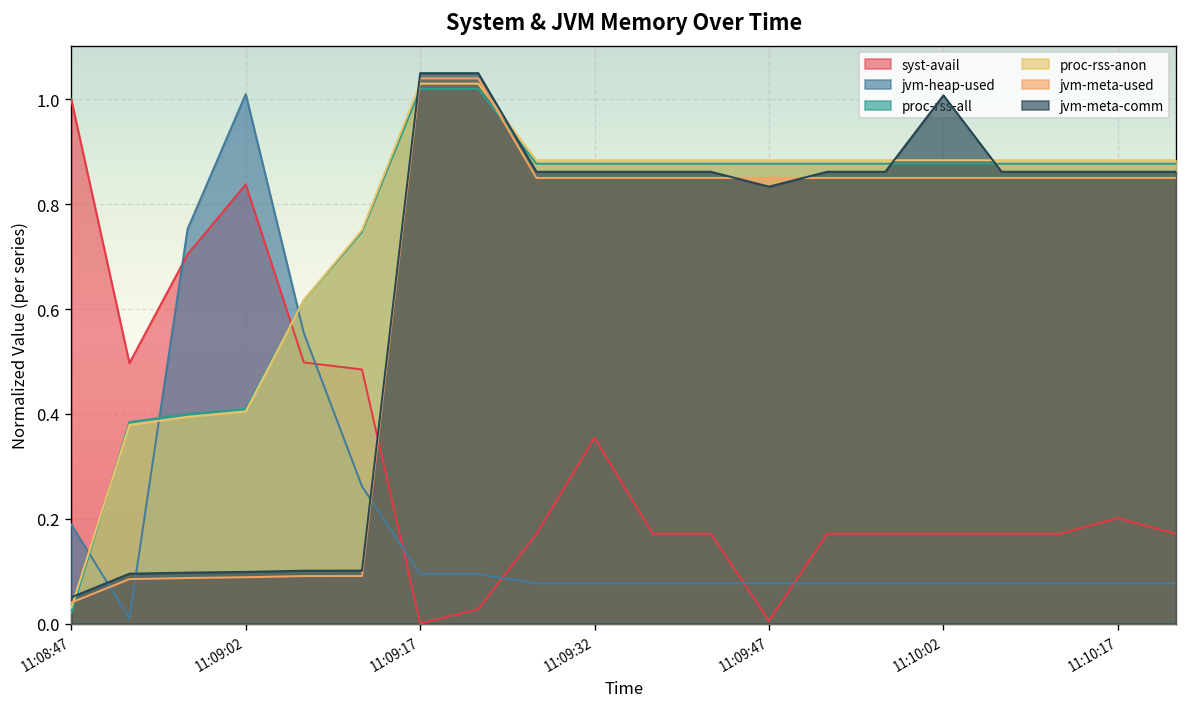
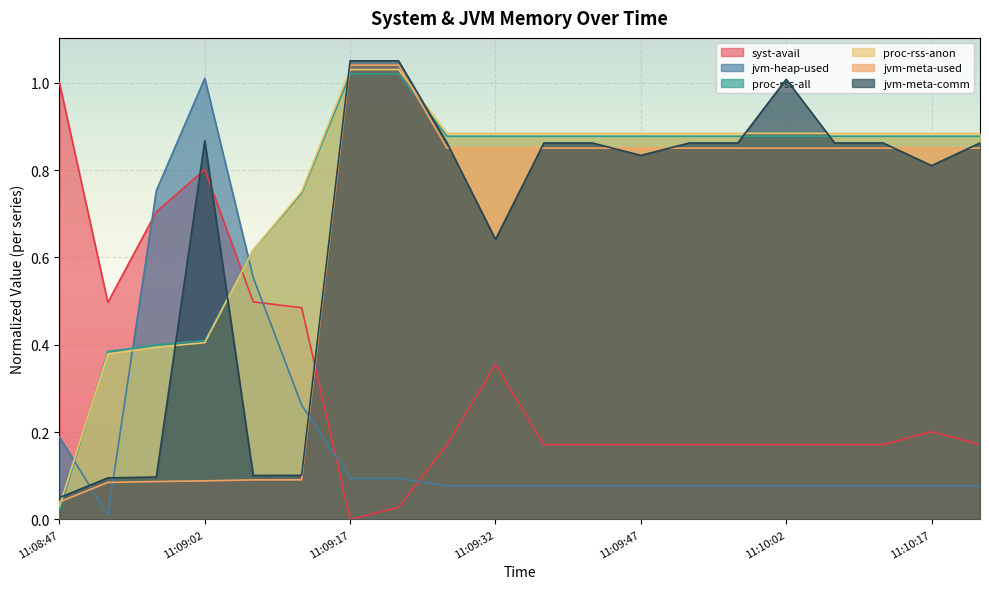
  {
    "syst-avail": {
      "11:08:47": 1.00,
-     "11:09:02": 0.84,
+     "11:09:02": 0.80,
      "11:09:17": 0.00,
      "11:09:32": 0.35,
-     "11:09:47": 0.01,
+     "11:09:47": 0.17,
      "11:10:02": 0.17,
      "11:10:17": 0.20
    },
    "jvm-meta-comm": {
      "11:08:47": 0.05,
-     "11:09:02": 0.10,
+     "11:09:02": 0.87,
      "11:09:17": 1.05,
-     "11:09:32": 0.86,
+     "11:09:32": 0.64,
      "11:09:47": 0.83,
-     "11:10:17": 0.86
+     "11:10:17": 0.81
    }
  }
